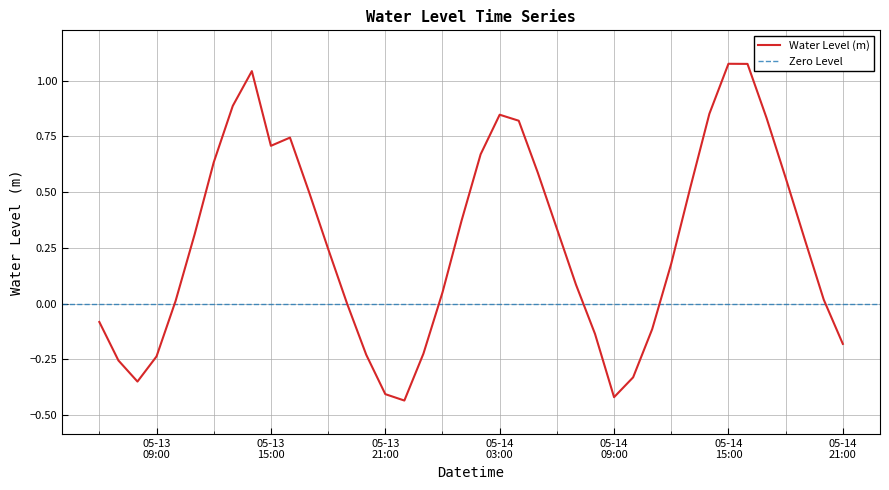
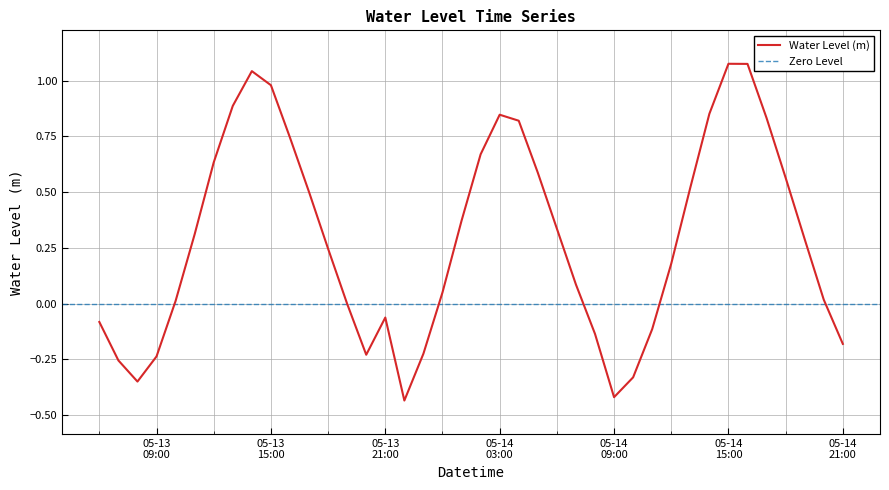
  {
    "05-13 09:00": -0.24,
-   "05-13 15:00": 0.71,
-   "05-13 21:00": -0.41,
+   "05-13 15:00": 0.98,
+   "05-13 21:00": -0.06,
    "05-14 03:00": 0.85,
    "05-14 09:00": -0.42,
    "05-14 15:00": 1.08,
    "05-14 21:00": -0.18
  }
